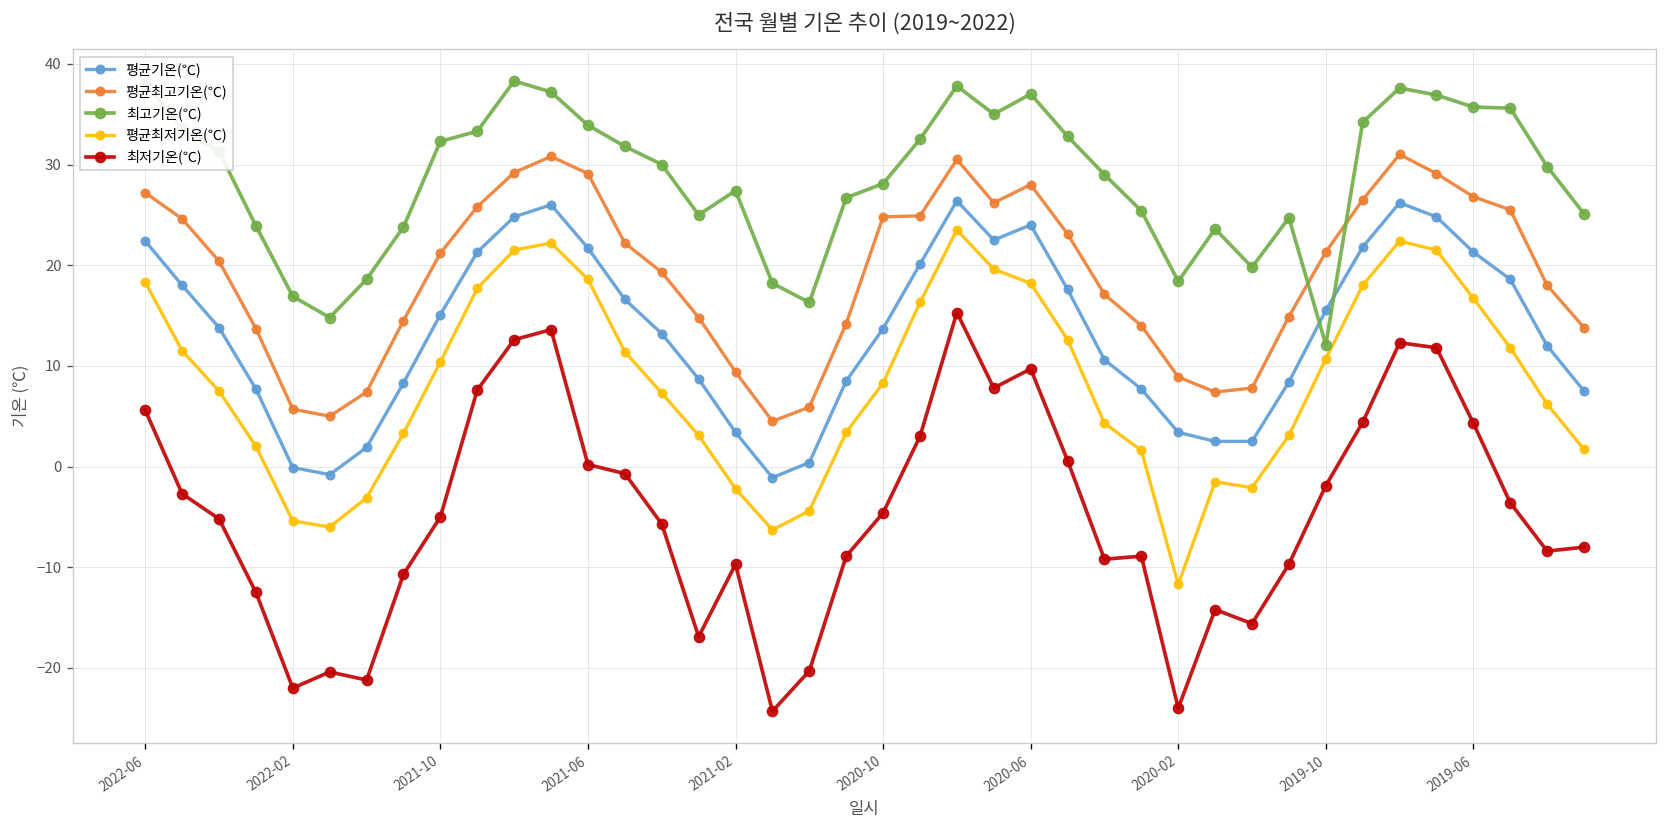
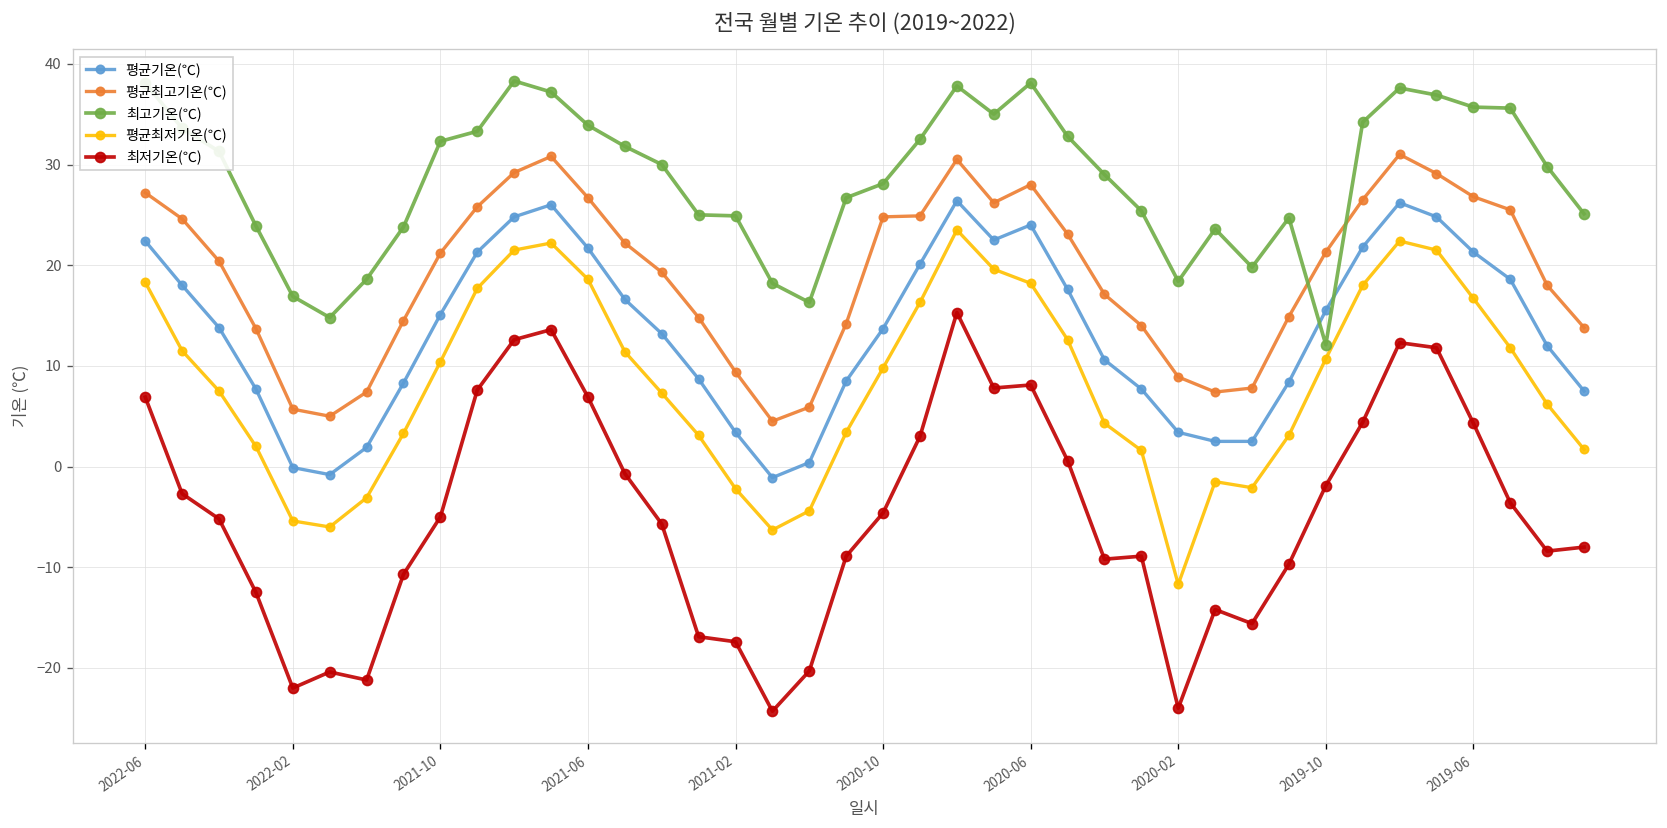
  {
    "평균기온(℃)": {
      "2022-06": 22,
      "2022-02": 0,
      "2021-10": 15,
      "2021-06": 22,
      "2021-02": 3,
      "2020-10": 14,
      "2020-06": 24,
      "2020-02": 3,
      "2019-10": 16,
      "2019-06": 21
    },
    "평균최고기온(℃)": {
      "2022-06": 27,
      "2022-02": 6,
      "2021-10": 21,
-     "2021-06": 29,
+     "2021-06": 27,
      "2021-02": 9,
      "2020-10": 25,
      "2020-06": 28,
      "2020-02": 9,
      "2019-10": 21,
      "2019-06": 27
    },
    "최고기온(℃)": {
      "2022-02": 17,
      "2021-10": 32,
      "2021-06": 34,
-     "2021-02": 27,
+     "2021-02": 25,
      "2020-10": 28,
-     "2020-06": 37,
+     "2020-06": 38,
      "2020-02": 18,
      "2019-10": 12,
      "2019-06": 36
    },
    "평균최저기온(℃)": {
      "2022-06": 18,
      "2022-02": -5,
      "2021-10": 10,
      "2021-06": 19,
      "2021-02": -2,
-     "2020-10": 8,
+     "2020-10": 10,
      "2020-06": 18,
      "2020-02": -12,
      "2019-10": 11,
      "2019-06": 17
    },
    "최저기온(℃)": {
-     "2022-06": 6,
+     "2022-06": 7,
      "2022-02": -22,
      "2021-10": -5,
-     "2021-06": 0,
-     "2021-02": -10,
+     "2021-06": 7,
+     "2021-02": -17,
      "2020-10": -5,
-     "2020-06": 10,
+     "2020-06": 8,
      "2020-02": -24,
      "2019-10": -2,
      "2019-06": 4
    }
  }
